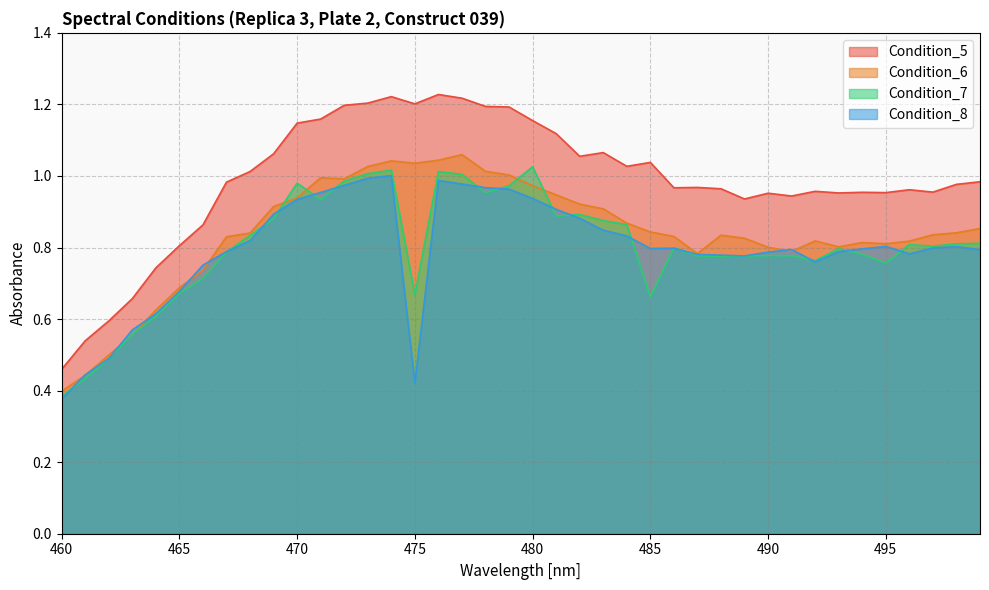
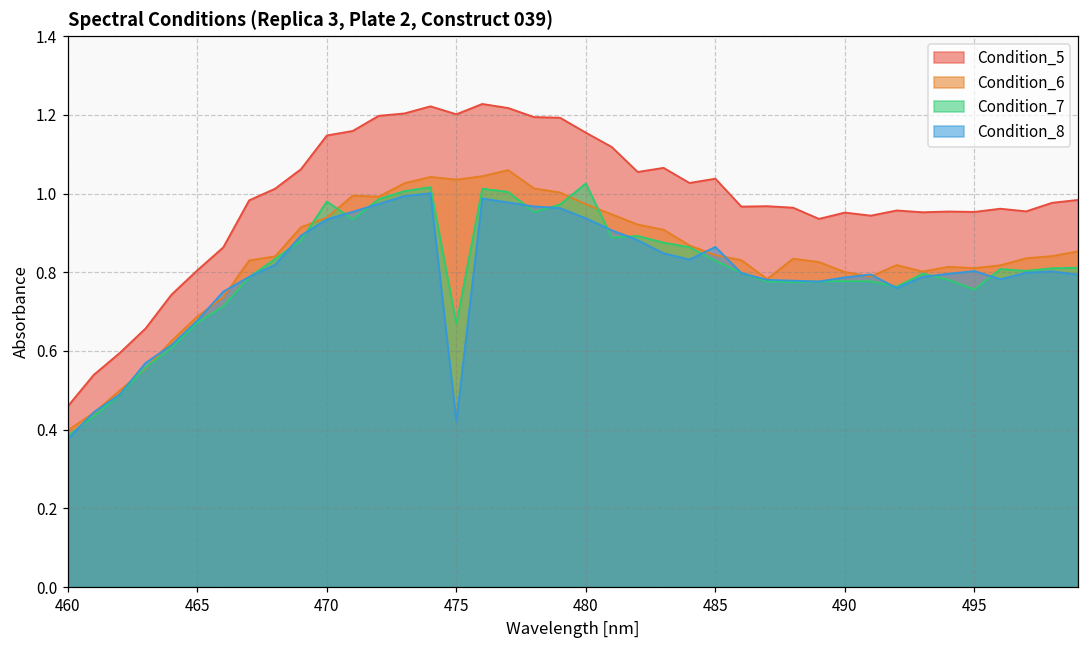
  {
    "Condition_7": {
      "460": 0.38,
      "470": 0.98,
      "475": 0.67,
      "480": 1.03,
-     "485": 0.66,
+     "485": 0.83,
      "490": 0.78,
      "495": 0.76
    },
    "Condition_8": {
      "460": 0.38,
      "475": 0.42,
      "480": 0.94,
-     "485": 0.80,
+     "485": 0.86,
      "490": 0.79,
      "495": 0.80
    }
  }
